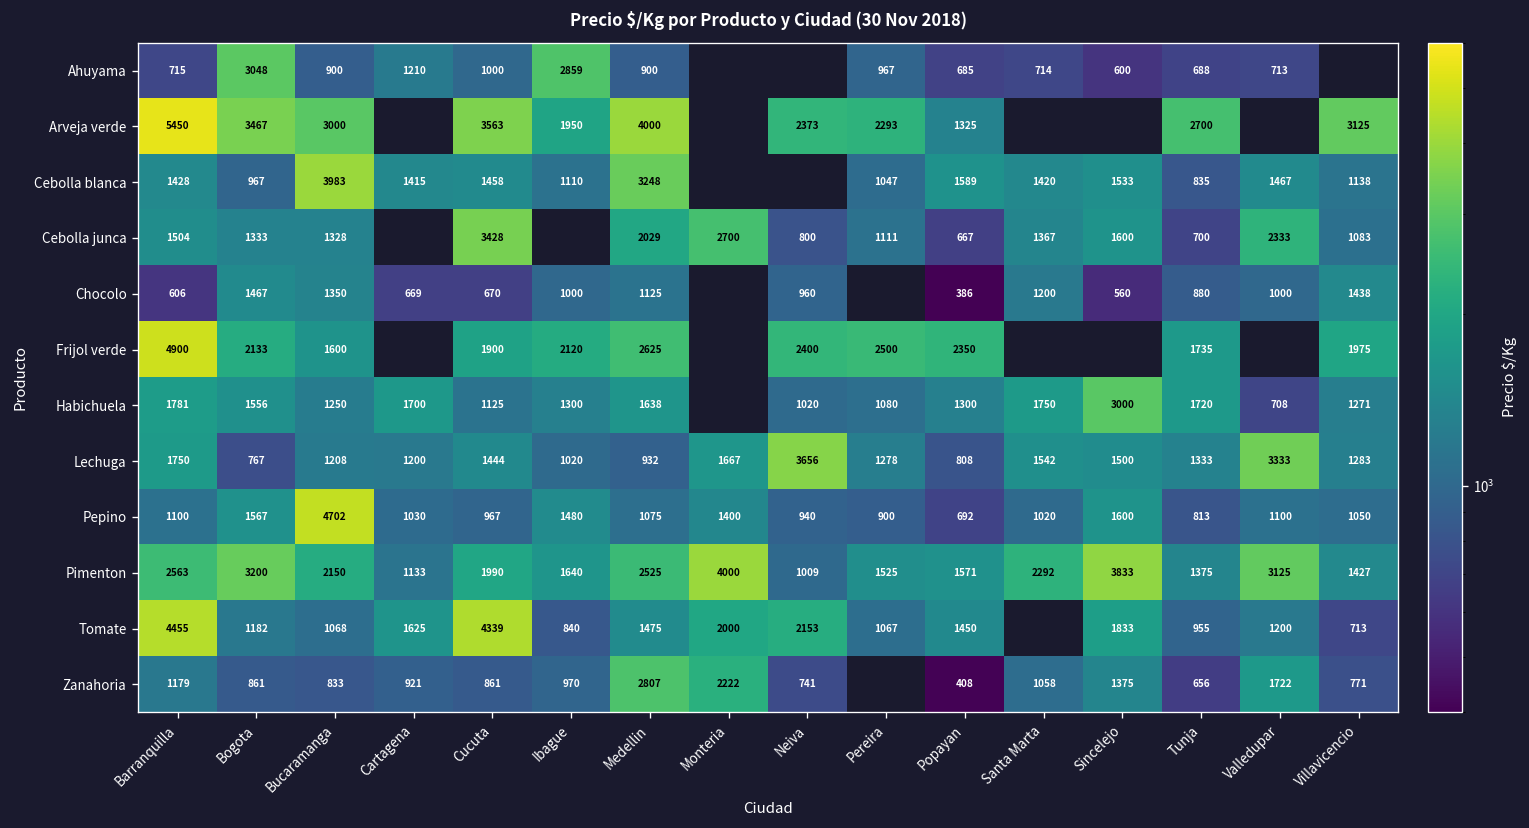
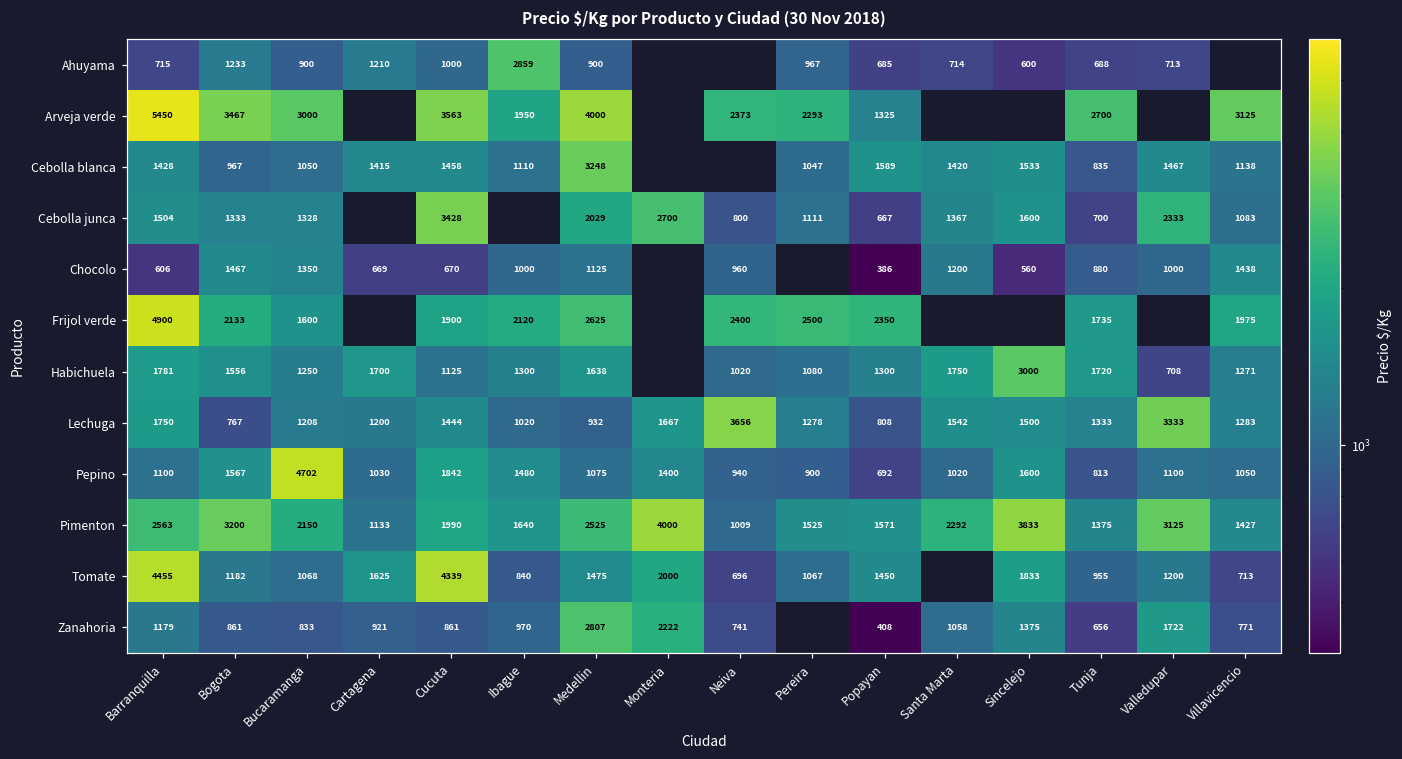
  {
    "Ahuyama": {
      "Barranquilla": 715,
-     "Bogota": 3048,
+     "Bogota": 1233,
      "Bucaramanga": 900,
      "Cartagena": 1210,
      "Cucuta": 1000,
      "Ibague": 2859,
      "Medellin": 900,
      "Pereira": 967,
      "Popayan": 685,
      "Santa Marta": 714,
      "Sincelejo": 600,
      "Tunja": 688,
      "Valledupar": 713
    },
    "Arveja verde": {
      "Barranquilla": 5450,
      "Bogota": 3467,
      "Bucaramanga": 3000,
      "Cucuta": 3563,
      "Ibague": 1950,
      "Medellin": 4000,
      "Neiva": 2373,
      "Pereira": 2293,
      "Popayan": 1325,
      "Tunja": 2700,
      "Villavicencio": 3125
    },
    "Cebolla blanca": {
      "Barranquilla": 1428,
      "Bogota": 967,
-     "Bucaramanga": 3983,
+     "Bucaramanga": 1050,
      "Cartagena": 1415,
      "Cucuta": 1458,
      "Ibague": 1110,
      "Medellin": 3248,
      "Pereira": 1047,
      "Popayan": 1589,
      "Santa Marta": 1420,
      "Sincelejo": 1533,
      "Tunja": 835,
      "Valledupar": 1467,
      "Villavicencio": 1138
    },
    "Cebolla junca": {
      "Barranquilla": 1504,
      "Bogota": 1333,
      "Bucaramanga": 1328,
      "Cucuta": 3428,
      "Medellin": 2029,
      "Monteria": 2700,
      "Neiva": 800,
      "Pereira": 1111,
      "Popayan": 667,
      "Santa Marta": 1367,
      "Sincelejo": 1600,
      "Tunja": 700,
      "Valledupar": 2333,
      "Villavicencio": 1083
    },
    "Chocolo": {
      "Barranquilla": 606,
      "Bogota": 1467,
      "Bucaramanga": 1350,
      "Cartagena": 669,
      "Cucuta": 670,
      "Ibague": 1000,
      "Medellin": 1125,
      "Neiva": 960,
      "Popayan": 386,
      "Santa Marta": 1200,
      "Sincelejo": 560,
      "Tunja": 880,
      "Valledupar": 1000,
      "Villavicencio": 1438
    },
    "Frijol verde": {
      "Barranquilla": 4900,
      "Bogota": 2133,
      "Bucaramanga": 1600,
      "Cucuta": 1900,
      "Ibague": 2120,
      "Medellin": 2625,
      "Neiva": 2400,
      "Pereira": 2500,
      "Popayan": 2350,
      "Tunja": 1735,
      "Villavicencio": 1975
    },
    "Habichuela": {
      "Barranquilla": 1781,
      "Bogota": 1556,
      "Bucaramanga": 1250,
      "Cartagena": 1700,
      "Cucuta": 1125,
      "Ibague": 1300,
      "Medellin": 1638,
      "Neiva": 1020,
      "Pereira": 1080,
      "Popayan": 1300,
      "Santa Marta": 1750,
      "Sincelejo": 3000,
      "Tunja": 1720,
      "Valledupar": 708,
      "Villavicencio": 1271
    },
    "Lechuga": {
      "Barranquilla": 1750,
      "Bogota": 767,
      "Bucaramanga": 1208,
      "Cartagena": 1200,
      "Cucuta": 1444,
      "Ibague": 1020,
      "Medellin": 932,
      "Monteria": 1667,
      "Neiva": 3656,
      "Pereira": 1278,
      "Popayan": 808,
      "Santa Marta": 1542,
      "Sincelejo": 1500,
      "Tunja": 1333,
      "Valledupar": 3333,
      "Villavicencio": 1283
    },
    "Pepino": {
      "Barranquilla": 1100,
      "Bogota": 1567,
      "Bucaramanga": 4702,
      "Cartagena": 1030,
-     "Cucuta": 967,
+     "Cucuta": 1842,
      "Ibague": 1480,
      "Medellin": 1075,
      "Monteria": 1400,
      "Neiva": 940,
      "Pereira": 900,
      "Popayan": 692,
      "Santa Marta": 1020,
      "Sincelejo": 1600,
      "Tunja": 813,
      "Valledupar": 1100,
      "Villavicencio": 1050
    },
    "Pimenton": {
      "Barranquilla": 2563,
      "Bogota": 3200,
      "Bucaramanga": 2150,
      "Cartagena": 1133,
      "Cucuta": 1990,
      "Ibague": 1640,
      "Medellin": 2525,
      "Monteria": 4000,
      "Neiva": 1009,
      "Pereira": 1525,
      "Popayan": 1571,
      "Santa Marta": 2292,
      "Sincelejo": 3833,
      "Tunja": 1375,
      "Valledupar": 3125,
      "Villavicencio": 1427
    },
    "Tomate": {
      "Barranquilla": 4455,
      "Bogota": 1182,
      "Bucaramanga": 1068,
      "Cartagena": 1625,
      "Cucuta": 4339,
      "Ibague": 840,
      "Medellin": 1475,
      "Monteria": 2000,
-     "Neiva": 2153,
+     "Neiva": 696,
      "Pereira": 1067,
      "Popayan": 1450,
      "Sincelejo": 1833,
      "Tunja": 955,
      "Valledupar": 1200,
      "Villavicencio": 713
    },
    "Zanahoria": {
      "Barranquilla": 1179,
      "Bogota": 861,
      "Bucaramanga": 833,
      "Cartagena": 921,
      "Cucuta": 861,
      "Ibague": 970,
      "Medellin": 2807,
      "Monteria": 2222,
      "Neiva": 741,
      "Popayan": 408,
      "Santa Marta": 1058,
      "Sincelejo": 1375,
      "Tunja": 656,
      "Valledupar": 1722,
      "Villavicencio": 771
    }
  }
